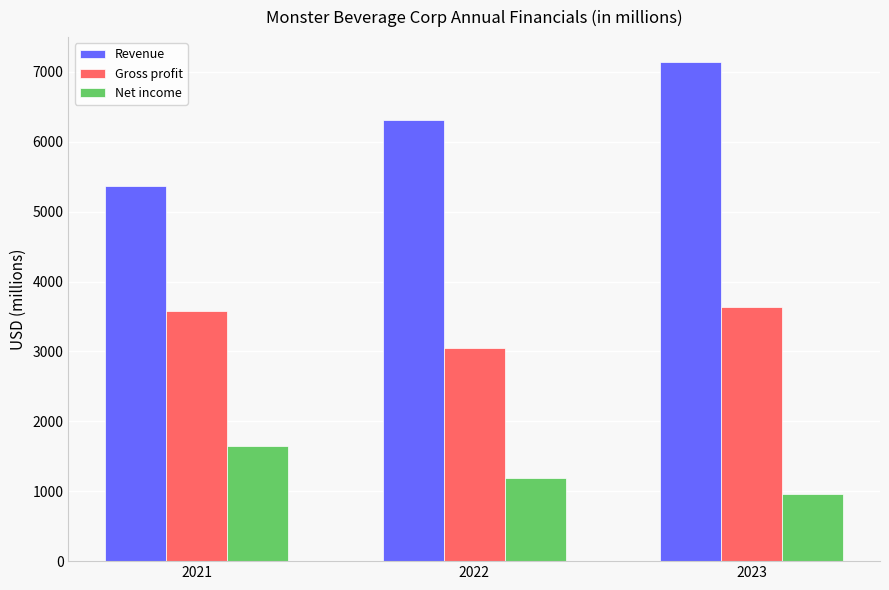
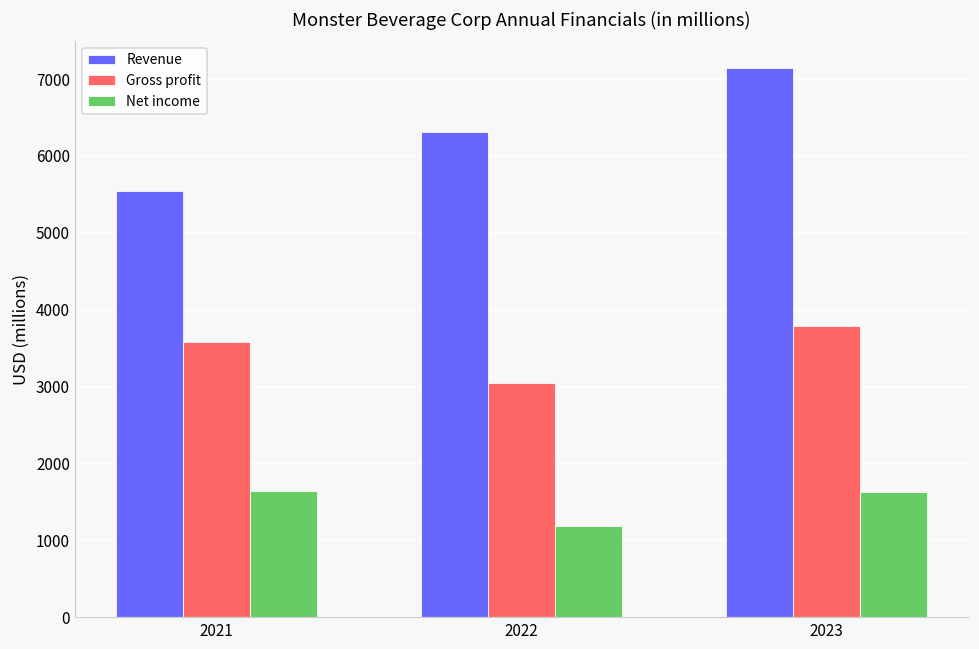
  {
    "Revenue": {
-     "2021": 5400,
+     "2021": 5500,
      "2022": 6300,
      "2023": 7100
    },
    "Gross profit": {
      "2021": 3600,
      "2022": 3100,
-     "2023": 3600
+     "2023": 3800
    },
    "Net income": {
      "2021": 1600,
      "2022": 1200,
-     "2023": 1000
+     "2023": 1600
    }
  }
